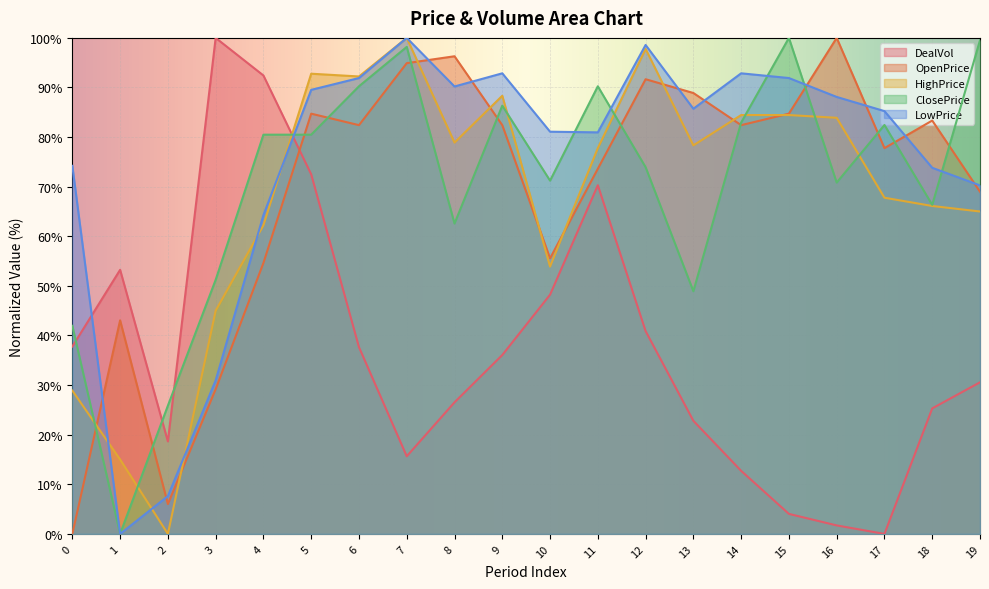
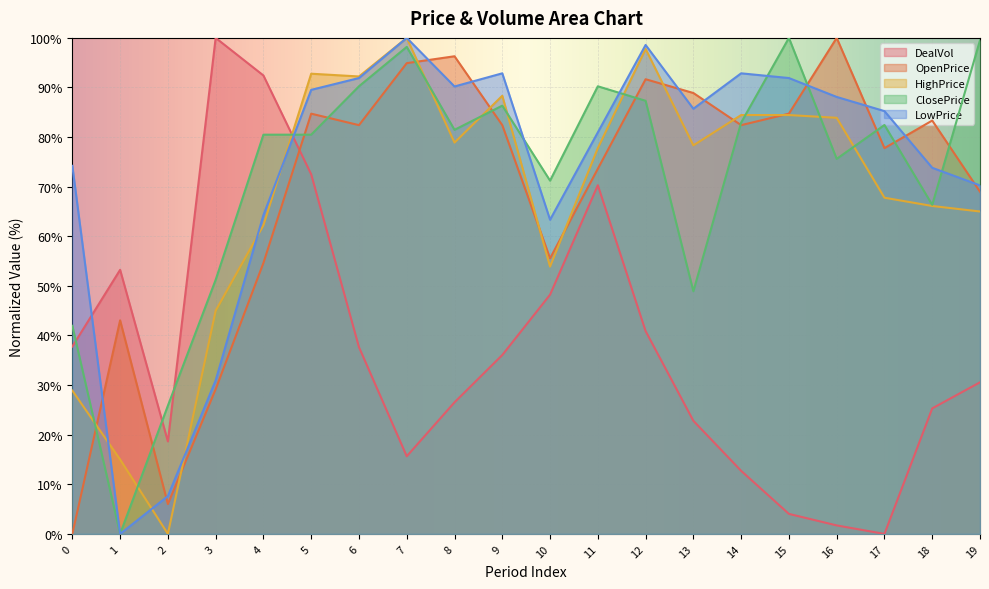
  {
    "ClosePrice": {
      "0": "42%",
      "2": "26%",
      "3": "51%",
      "4": "80%",
      "5": "80%",
      "6": "90%",
      "7": "98%",
-     "8": "63%",
+     "8": "81%",
      "9": "86%",
      "10": "71%",
      "11": "90%",
-     "12": "74%",
+     "12": "87%",
      "13": "49%",
      "14": "83%",
      "15": "100%",
-     "16": "71%",
+     "16": "76%",
      "17": "82%",
      "19": "100%"
    },
    "LowPrice": {
      "0": "74%",
      "2": "8%",
      "3": "31%",
      "4": "64%",
      "5": "90%",
      "8": "90%",
      "9": "93%",
-     "10": "81%",
+     "10": "63%",
      "11": "81%",
      "12": "99%",
      "13": "86%",
      "14": "93%",
      "15": "92%",
      "16": "88%",
      "18": "74%",
      "19": "70%"
    }
  }
